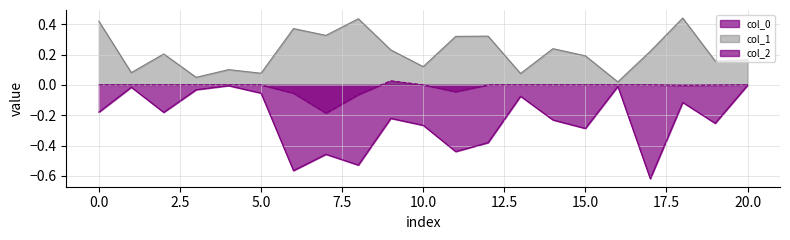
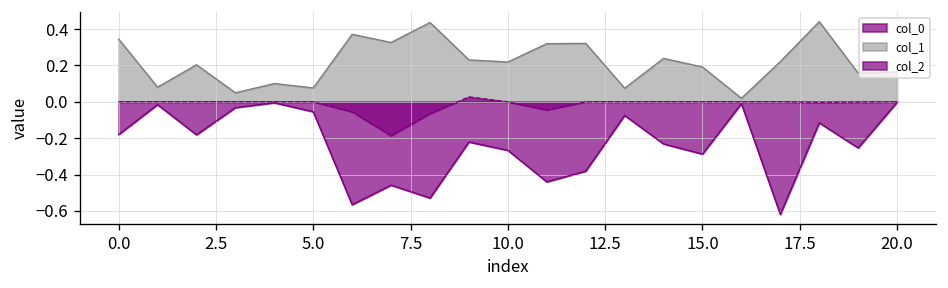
  {
    "col_1": {
-     "0.0": 0.42,
+     "0.0": 0.35,
      "5.0": 0.08,
-     "10.0": 0.12,
+     "10.0": 0.22,
      "15.0": 0.19
    }
  }
